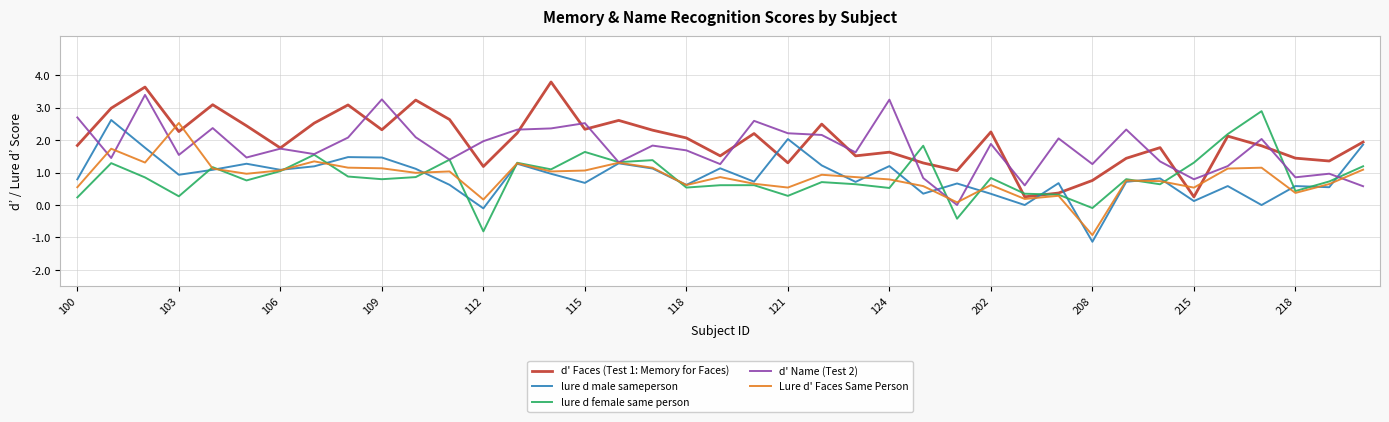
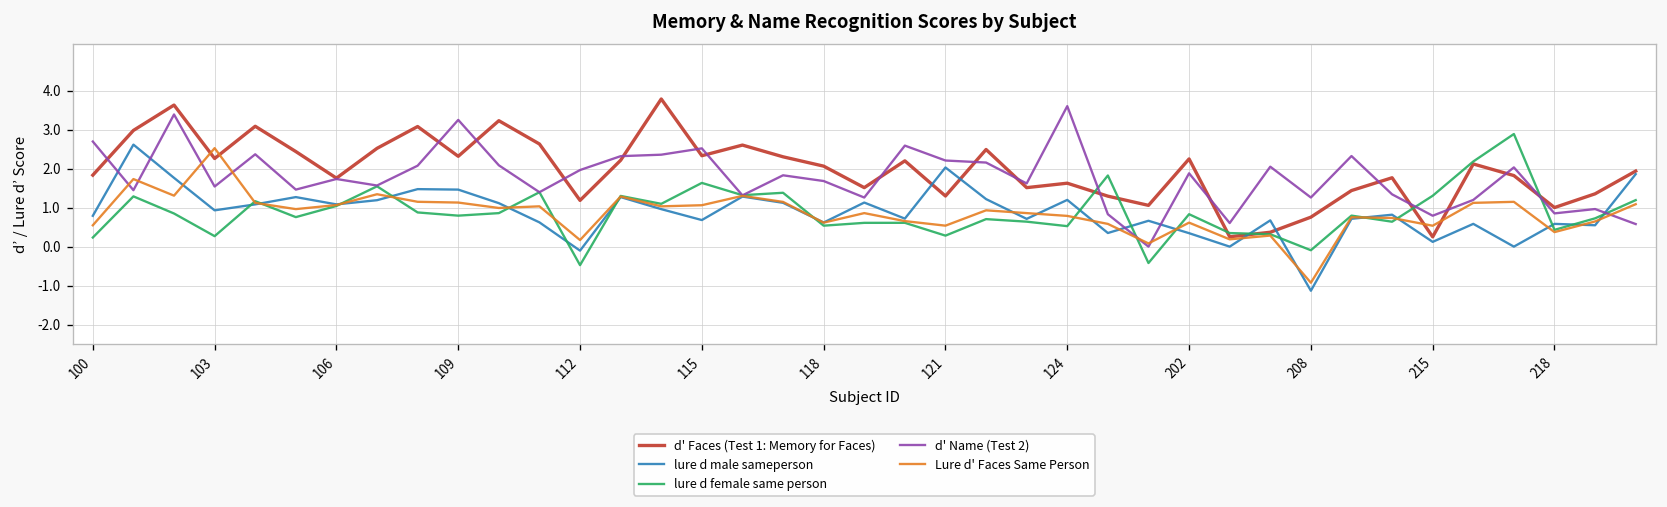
  {
    "d' Faces (Test 1: Memory for Faces)": {
      "100": 1.8,
      "103": 2.3,
      "109": 2.3,
      "112": 1.2,
      "115": 2.3,
      "118": 2.1,
      "121": 1.3,
      "124": 1.6,
      "202": 2.3,
      "208": 0.8,
      "215": 0.3,
-     "218": 1.4
+     "218": 1.0
    },
    "lure d male sameperson": {
      "100": 0.8,
      "103": 0.9,
      "109": 1.5,
      "112": -0.1,
      "115": 0.7,
      "121": 2.0,
      "124": 1.2,
      "202": 0.3,
      "208": -1.1,
      "215": 0.1,
      "218": 0.6
    },
    "lure d female same person": {
      "100": 0.2,
      "103": 0.3,
      "109": 0.8,
-     "112": -0.8,
+     "112": -0.5,
      "115": 1.6,
      "118": 0.5,
      "121": 0.3,
      "124": 0.5,
      "202": 0.8,
      "208": -0.1,
      "215": 1.3
    },
    "d' Name (Test 2)": {
      "100": 2.7,
      "103": 1.5,
      "109": 3.3,
      "112": 2.0,
      "115": 2.5,
      "118": 1.7,
      "121": 2.2,
-     "124": 3.2,
+     "124": 3.6,
      "202": 1.9,
      "208": 1.3,
      "215": 0.8,
      "218": 0.9
    },
    "Lure d' Faces Same Person": {
      "100": 0.5,
      "103": 2.5,
      "109": 1.1,
      "112": 0.2,
      "115": 1.1,
      "121": 0.5,
      "124": 0.8,
      "202": 0.6,
      "208": -0.9,
      "215": 0.5
    }
  }
